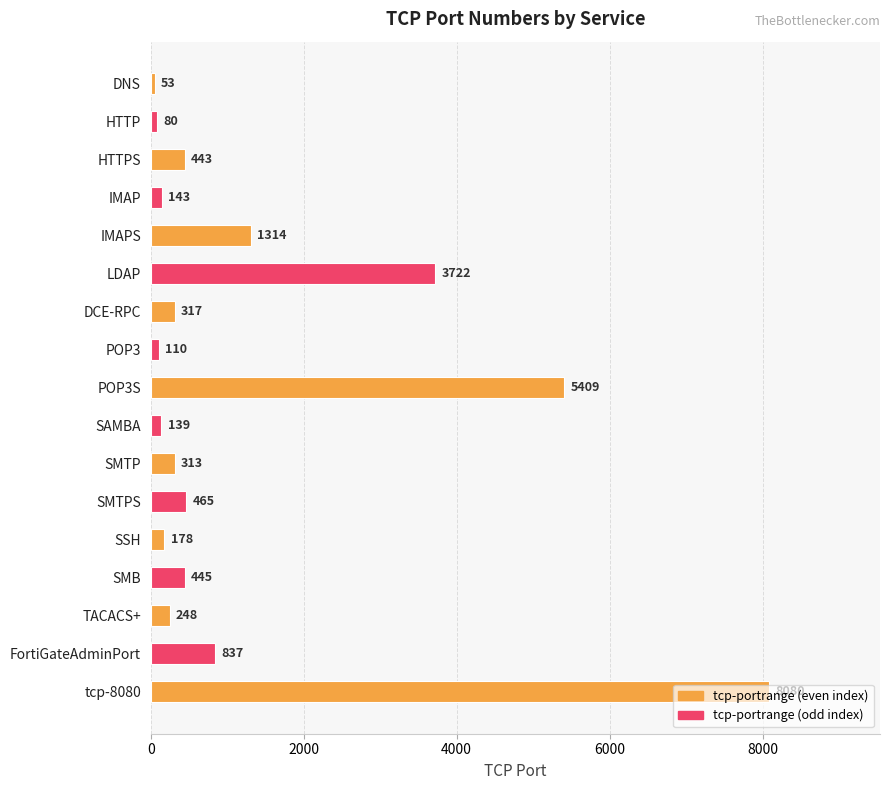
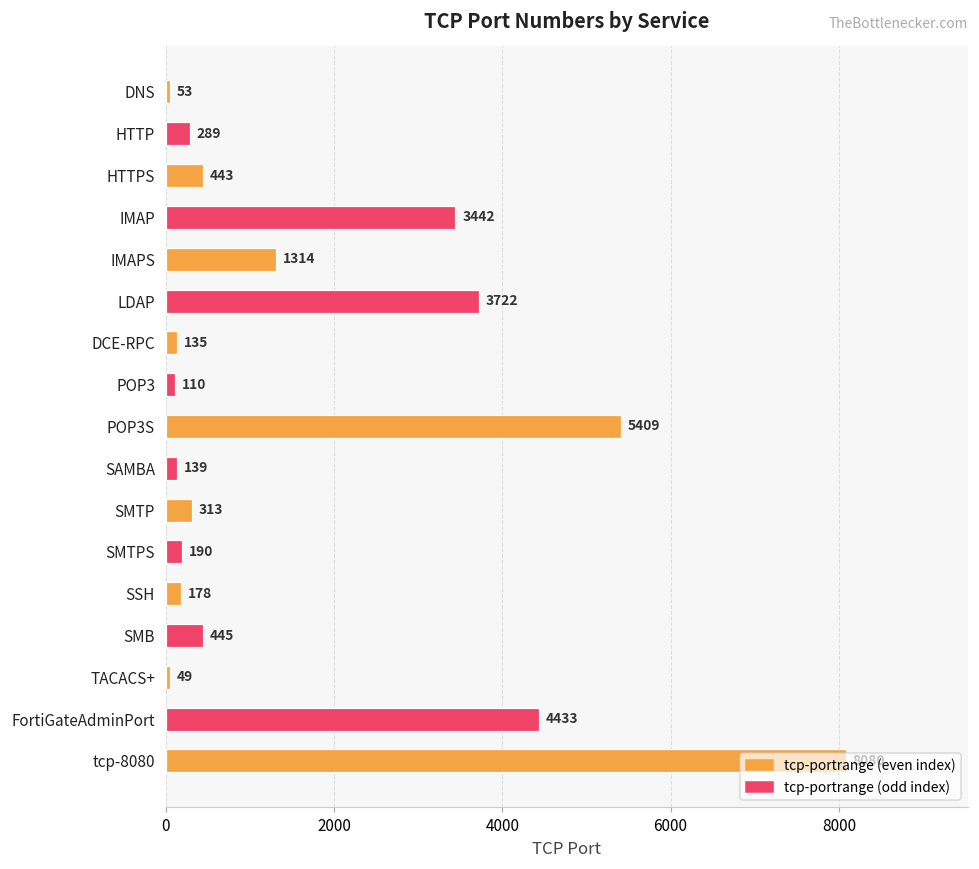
  {
    "DNS": 53,
-   "HTTP": 80,
+   "HTTP": 289,
    "HTTPS": 443,
-   "IMAP": 143,
+   "IMAP": 3442,
    "IMAPS": 1314,
    "LDAP": 3722,
-   "DCE-RPC": 317,
+   "DCE-RPC": 135,
    "POP3": 110,
    "POP3S": 5409,
    "SAMBA": 139,
    "SMTP": 313,
-   "SMTPS": 465,
+   "SMTPS": 190,
    "SSH": 178,
    "SMB": 445,
-   "TACACS+": 248,
-   "FortiGateAdminPort": 837
+   "TACACS+": 49,
+   "FortiGateAdminPort": 4433
  }
